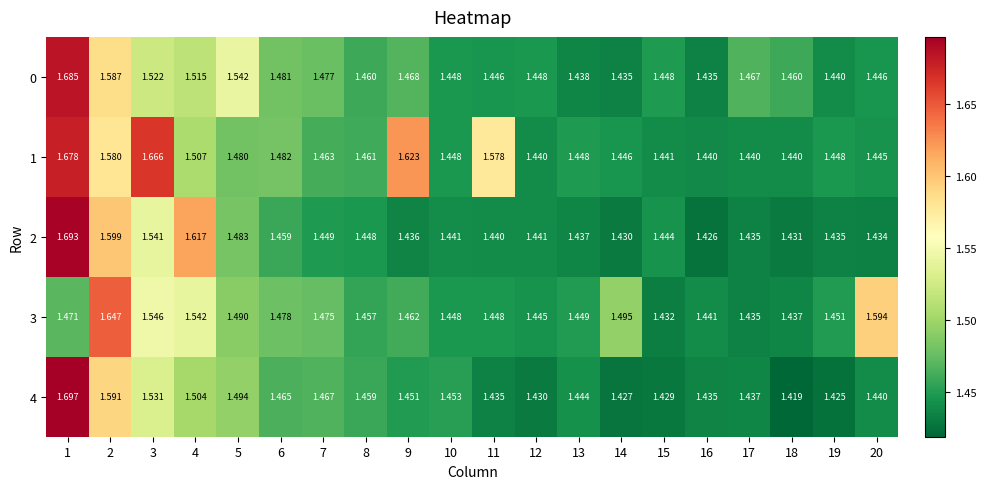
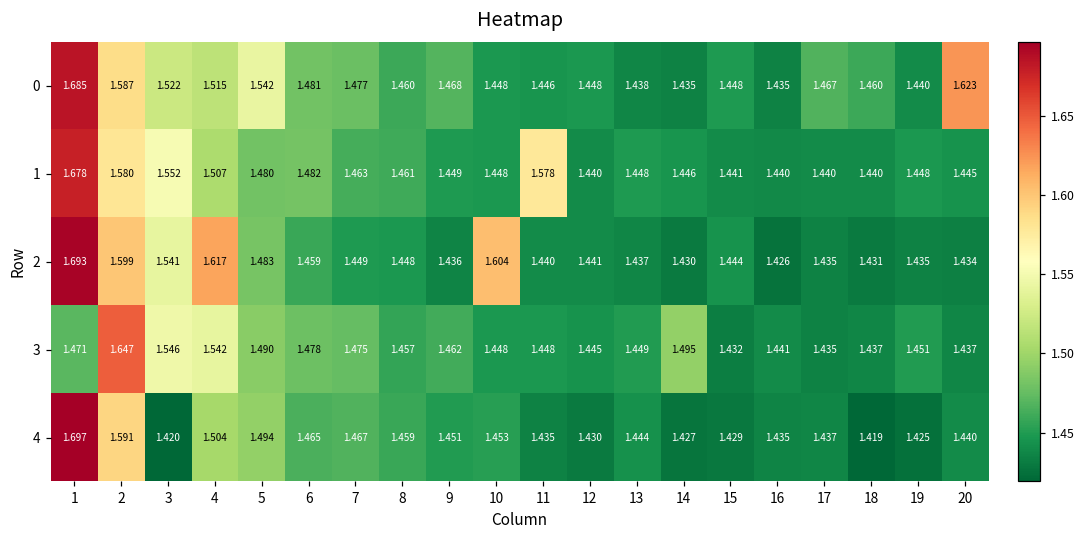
  {
    "0": {
      "1": 1.685,
      "2": 1.587,
      "3": 1.522,
      "4": 1.515,
      "5": 1.542,
      "6": 1.481,
      "7": 1.477,
      "8": 1.460,
      "9": 1.468,
      "10": 1.448,
      "11": 1.446,
      "12": 1.448,
      "13": 1.438,
      "14": 1.435,
      "15": 1.448,
      "16": 1.435,
      "17": 1.467,
      "18": 1.460,
      "19": 1.440,
-     "20": 1.446
+     "20": 1.623
    },
    "1": {
      "1": 1.678,
      "2": 1.580,
-     "3": 1.666,
+     "3": 1.552,
      "4": 1.507,
      "5": 1.480,
      "6": 1.482,
      "7": 1.463,
      "8": 1.461,
-     "9": 1.623,
+     "9": 1.449,
      "10": 1.448,
      "11": 1.578,
      "12": 1.440,
      "13": 1.448,
      "14": 1.446,
      "15": 1.441,
      "16": 1.440,
      "17": 1.440,
      "18": 1.440,
      "19": 1.448,
      "20": 1.445
    },
    "2": {
      "1": 1.693,
      "2": 1.599,
      "3": 1.541,
      "4": 1.617,
      "5": 1.483,
      "6": 1.459,
      "7": 1.449,
      "8": 1.448,
      "9": 1.436,
-     "10": 1.441,
+     "10": 1.604,
      "11": 1.440,
      "12": 1.441,
      "13": 1.437,
      "14": 1.430,
      "15": 1.444,
      "16": 1.426,
      "17": 1.435,
      "18": 1.431,
      "19": 1.435,
      "20": 1.434
    },
    "3": {
      "1": 1.471,
      "2": 1.647,
      "3": 1.546,
      "4": 1.542,
      "5": 1.490,
      "6": 1.478,
      "7": 1.475,
      "8": 1.457,
      "9": 1.462,
      "10": 1.448,
      "11": 1.448,
      "12": 1.445,
      "13": 1.449,
      "14": 1.495,
      "15": 1.432,
      "16": 1.441,
      "17": 1.435,
      "18": 1.437,
      "19": 1.451,
-     "20": 1.594
+     "20": 1.437
    },
    "4": {
      "1": 1.697,
      "2": 1.591,
-     "3": 1.531,
+     "3": 1.420,
      "4": 1.504,
      "5": 1.494,
      "6": 1.465,
      "7": 1.467,
      "8": 1.459,
      "9": 1.451,
      "10": 1.453,
      "11": 1.435,
      "12": 1.430,
      "13": 1.444,
      "14": 1.427,
      "15": 1.429,
      "16": 1.435,
      "17": 1.437,
      "18": 1.419,
      "19": 1.425,
      "20": 1.440
    }
  }
